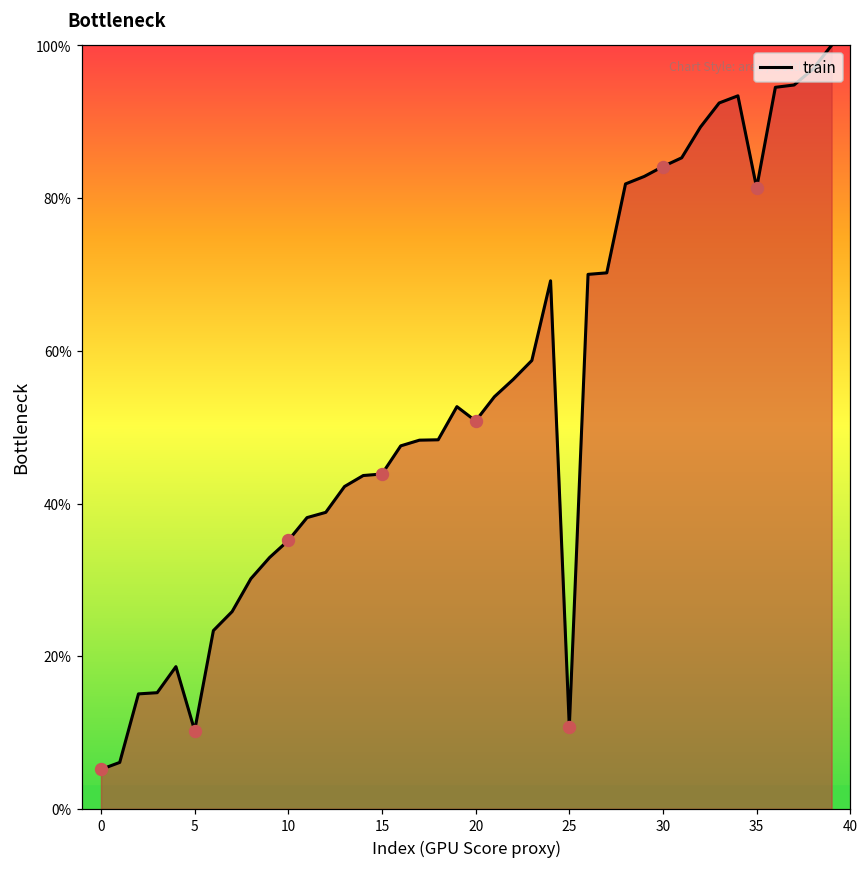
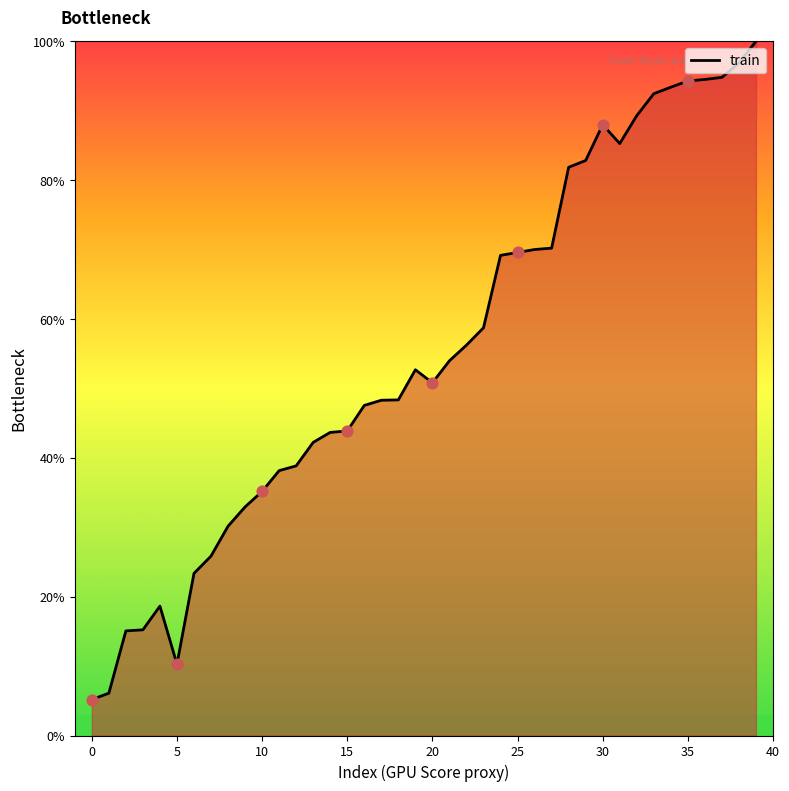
  {
    "train": {
-     "25": "11%",
-     "30": "84%",
-     "35": "81%"
+     "25": "70%",
+     "30": "88%",
+     "35": "94%"
    }
  }
